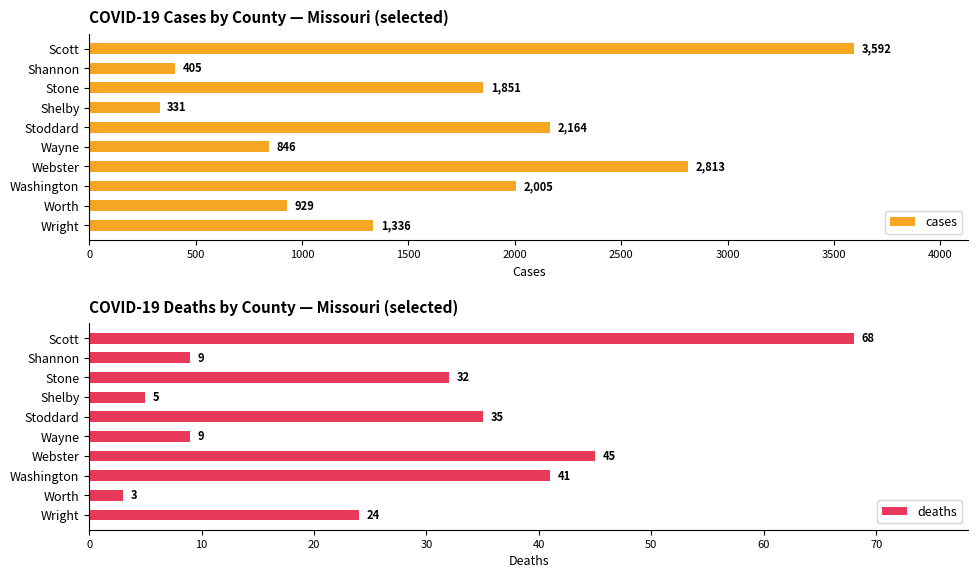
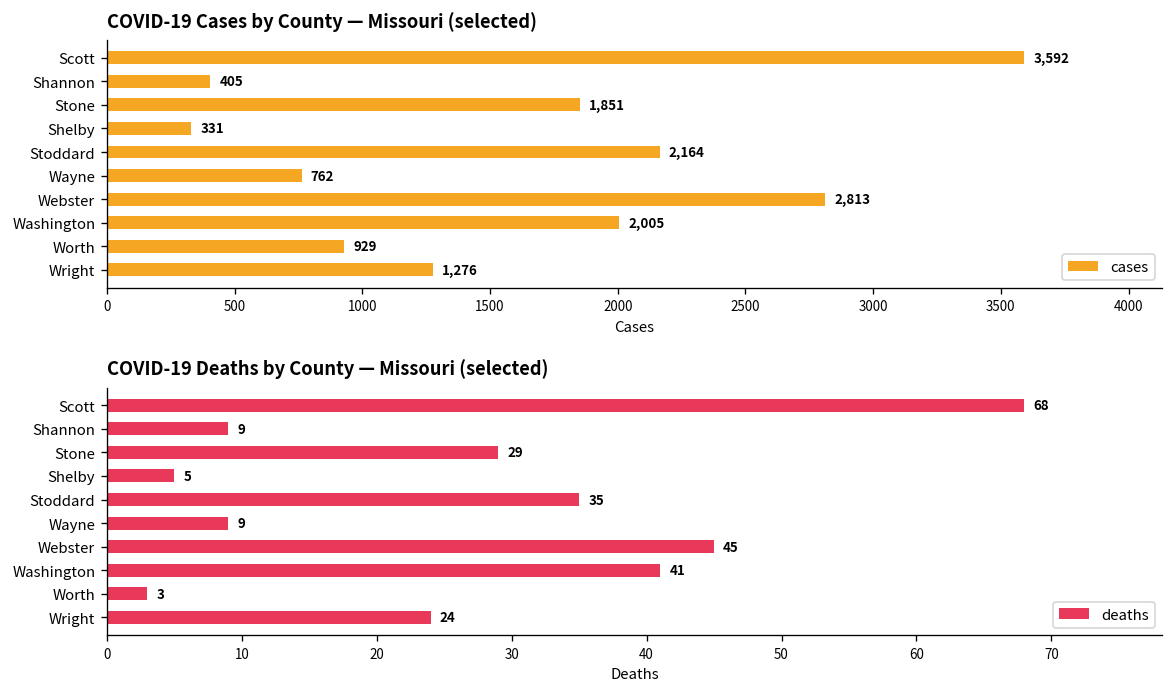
  {
    "COVID-19 Cases by County — Missouri (selected)": {
      "Scott": "3,592",
      "Shannon": "405",
      "Stone": "1,851",
      "Shelby": "331",
      "Stoddard": "2,164",
-     "Wayne": "846",
+     "Wayne": "762",
      "Webster": "2,813",
      "Washington": "2,005",
      "Worth": "929",
-     "Wright": "1,336"
+     "Wright": "1,276"
    },
    "COVID-19 Deaths by County — Missouri (selected)": {
      "Scott": "68",
      "Shannon": "9",
-     "Stone": "32",
+     "Stone": "29",
      "Shelby": "5",
      "Stoddard": "35",
      "Wayne": "9",
      "Webster": "45",
      "Washington": "41",
      "Worth": "3",
      "Wright": "24"
    }
  }
